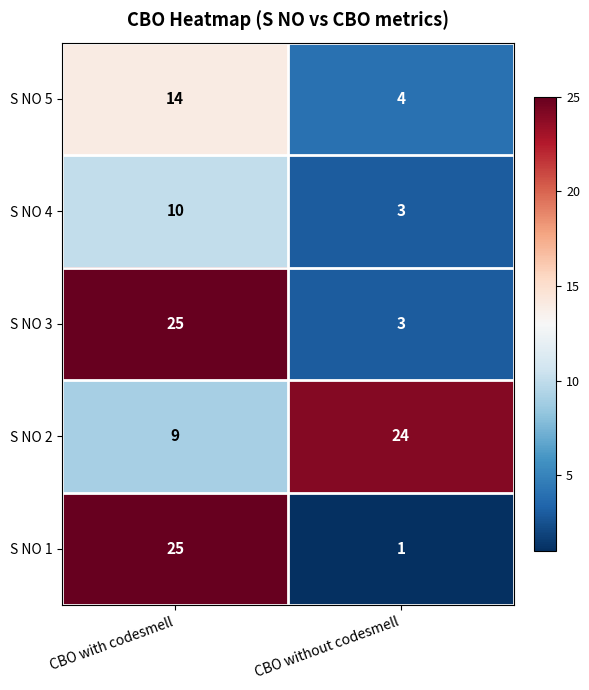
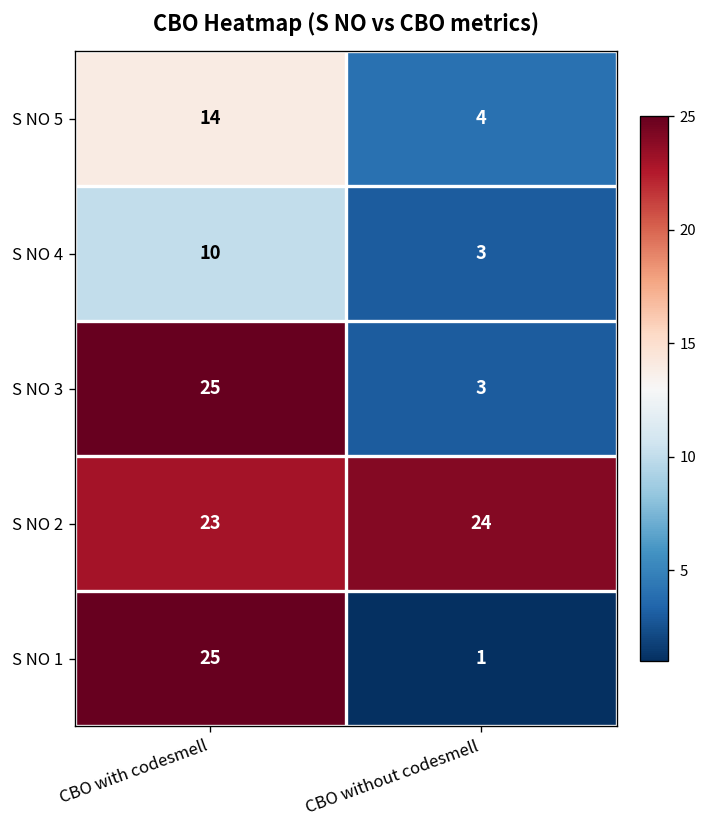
  {
    "S NO 5": {
      "CBO with codesmell": 14,
      "CBO without codesmell": 4
    },
    "S NO 4": {
      "CBO with codesmell": 10,
      "CBO without codesmell": 3
    },
    "S NO 3": {
      "CBO with codesmell": 25,
      "CBO without codesmell": 3
    },
    "S NO 2": {
-     "CBO with codesmell": 9,
+     "CBO with codesmell": 23,
      "CBO without codesmell": 24
    },
    "S NO 1": {
      "CBO with codesmell": 25,
      "CBO without codesmell": 1
    }
  }
